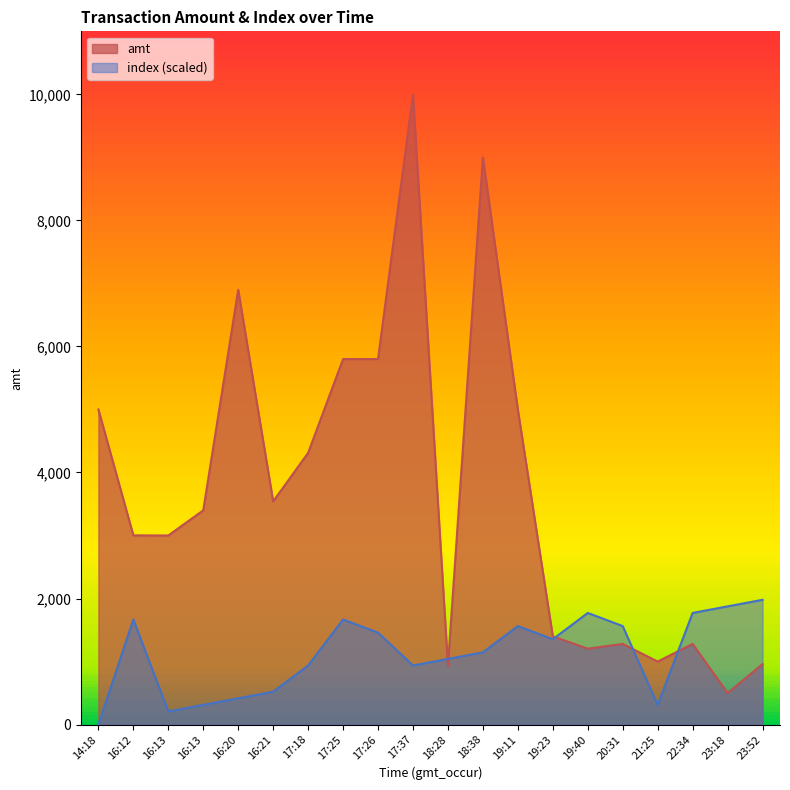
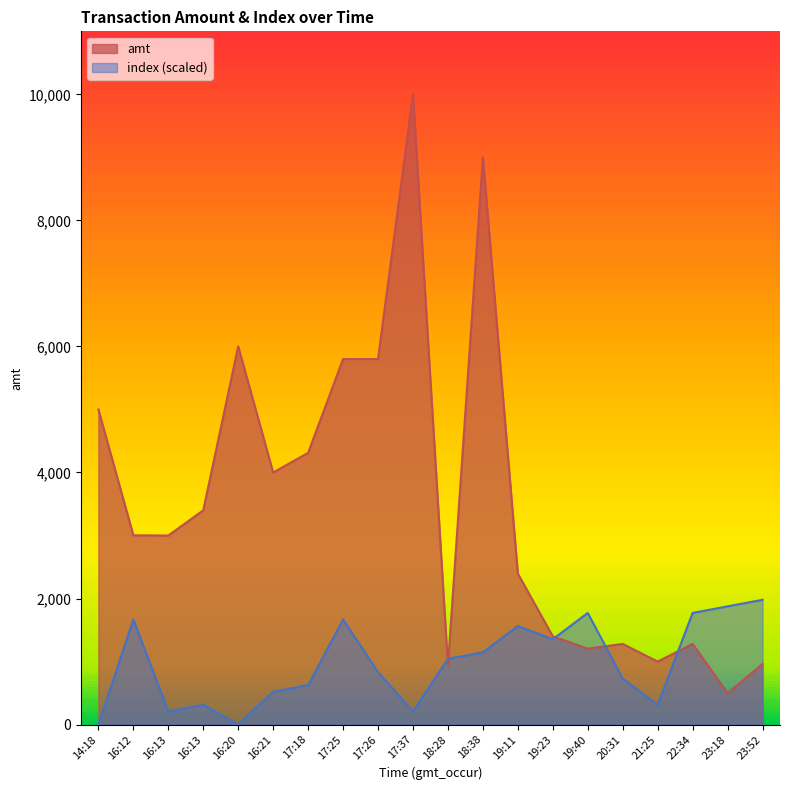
  {
    "amt": {
      "14:18": "5,000",
      "16:12": "3,000",
-     "16:20": "6,900",
-     "16:21": "3,500",
+     "16:20": "6,000",
+     "16:21": "4,000",
      "17:18": "4,300",
      "17:25": "5,800",
      "17:26": "5,800",
      "17:37": "10,000",
      "18:28": "900",
      "18:38": "9,000",
-     "19:11": "5,000",
+     "19:11": "2,400",
      "19:23": "1,400",
      "19:40": "1,200",
      "20:31": "1,300",
      "21:25": "1,000",
      "22:34": "1,300",
      "23:18": "500",
      "23:52": "1,000"
    },
    "index (scaled)": {
      "14:18": "0",
      "16:12": "1,700",
-     "16:20": "400",
+     "16:20": "0",
      "16:21": "500",
-     "17:18": "900",
+     "17:18": "600",
      "17:25": "1,700",
-     "17:26": "1,500",
-     "17:37": "900",
+     "17:26": "800",
+     "17:37": "200",
      "18:28": "1,000",
      "18:38": "1,100",
      "19:11": "1,600",
      "19:23": "1,400",
      "19:40": "1,800",
-     "20:31": "1,600",
+     "20:31": "700",
      "21:25": "300",
      "22:34": "1,800",
      "23:18": "1,900",
      "23:52": "2,000"
    }
  }
